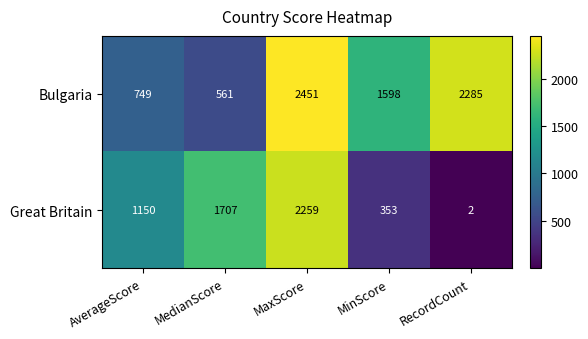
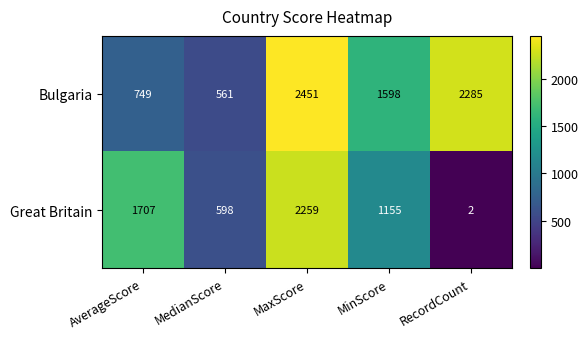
  {
    "Bulgaria": {
      "AverageScore": 749,
      "MedianScore": 561,
      "MaxScore": 2451,
      "MinScore": 1598,
      "RecordCount": 2285
    },
    "Great Britain": {
-     "AverageScore": 1150,
-     "MedianScore": 1707,
+     "AverageScore": 1707,
+     "MedianScore": 598,
      "MaxScore": 2259,
-     "MinScore": 353,
+     "MinScore": 1155,
      "RecordCount": 2
    }
  }
